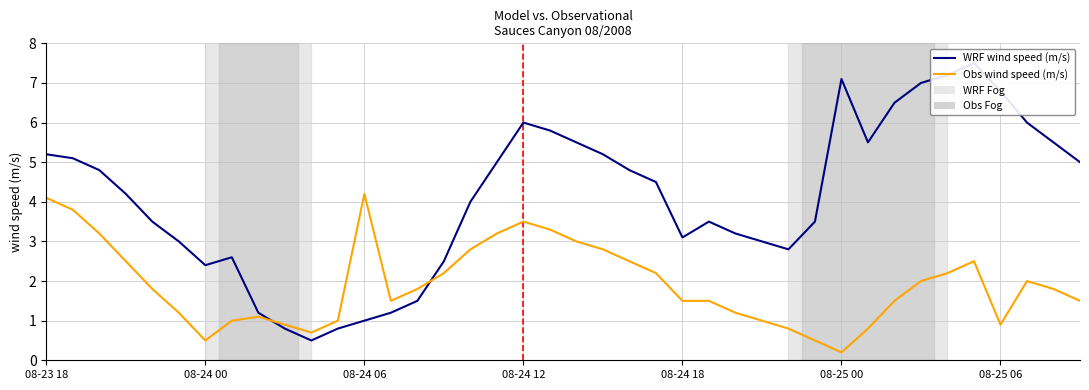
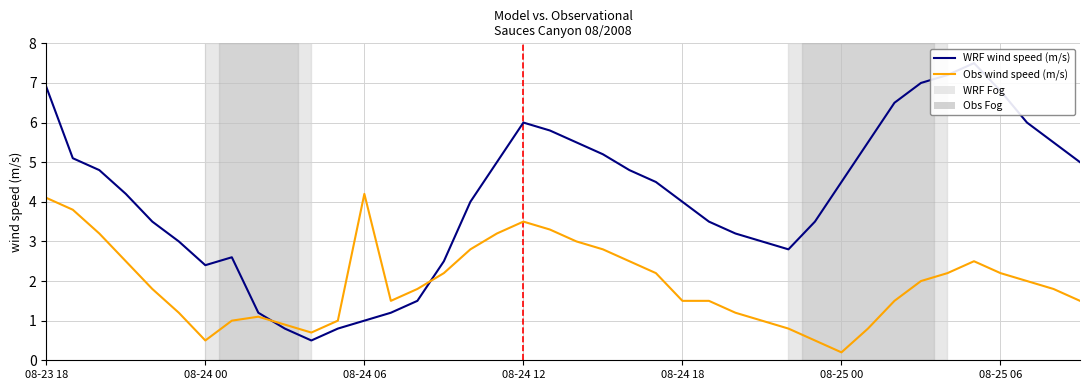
  {
    "WRF wind speed (m/s)": {
-     "08-23 18": 5.2,
+     "08-23 18": 6.9,
      "08-24 00": 2.4,
      "08-24 06": 1.0,
      "08-24 12": 6.0,
-     "08-24 18": 3.1,
-     "08-25 00": 7.1
+     "08-24 18": 4.0,
+     "08-25 00": 4.5
    },
    "Obs wind speed (m/s)": {
      "08-23 18": 4.1,
      "08-24 00": 0.5,
      "08-24 06": 4.2,
      "08-24 12": 3.5,
      "08-24 18": 1.5,
      "08-25 00": 0.2,
-     "08-25 06": 0.9
+     "08-25 06": 2.2
    }
  }
